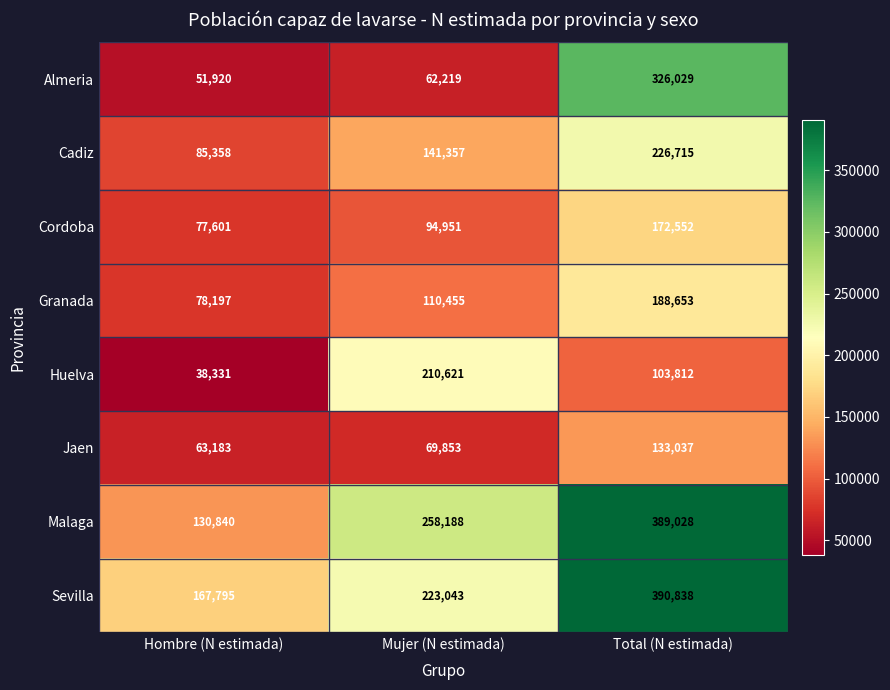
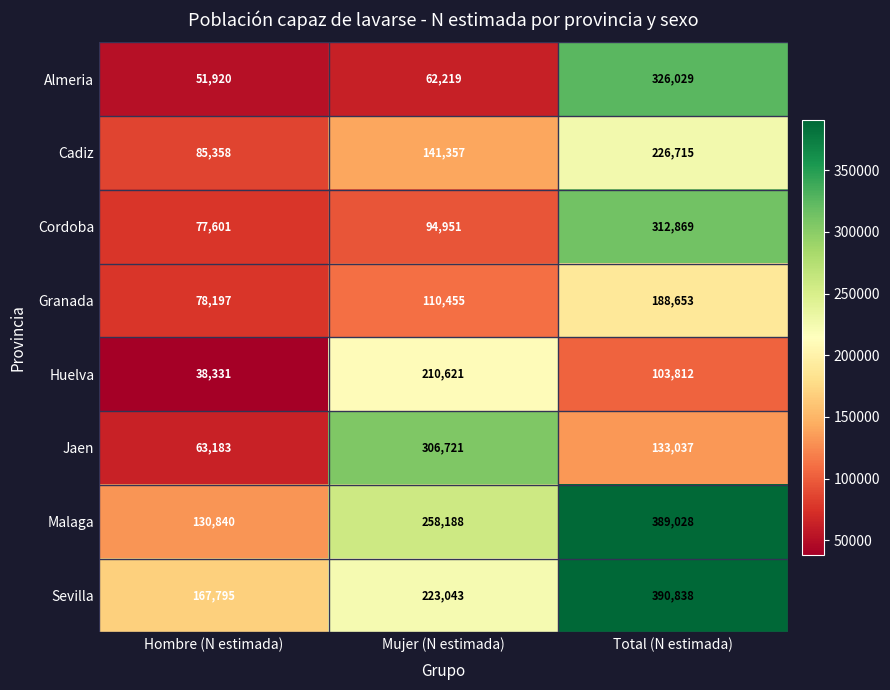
  {
    "Almeria": {
      "Hombre (N estimada)": "51,920",
      "Mujer (N estimada)": "62,219",
      "Total (N estimada)": "326,029"
    },
    "Cadiz": {
      "Hombre (N estimada)": "85,358",
      "Mujer (N estimada)": "141,357",
      "Total (N estimada)": "226,715"
    },
    "Cordoba": {
      "Hombre (N estimada)": "77,601",
      "Mujer (N estimada)": "94,951",
-     "Total (N estimada)": "172,552"
+     "Total (N estimada)": "312,869"
    },
    "Granada": {
      "Hombre (N estimada)": "78,197",
      "Mujer (N estimada)": "110,455",
      "Total (N estimada)": "188,653"
    },
    "Huelva": {
      "Hombre (N estimada)": "38,331",
      "Mujer (N estimada)": "210,621",
      "Total (N estimada)": "103,812"
    },
    "Jaen": {
      "Hombre (N estimada)": "63,183",
-     "Mujer (N estimada)": "69,853",
+     "Mujer (N estimada)": "306,721",
      "Total (N estimada)": "133,037"
    },
    "Malaga": {
      "Hombre (N estimada)": "130,840",
      "Mujer (N estimada)": "258,188",
      "Total (N estimada)": "389,028"
    },
    "Sevilla": {
      "Hombre (N estimada)": "167,795",
      "Mujer (N estimada)": "223,043",
      "Total (N estimada)": "390,838"
    }
  }
